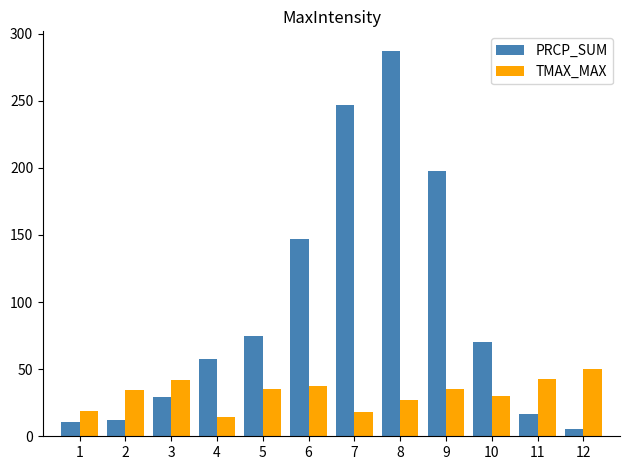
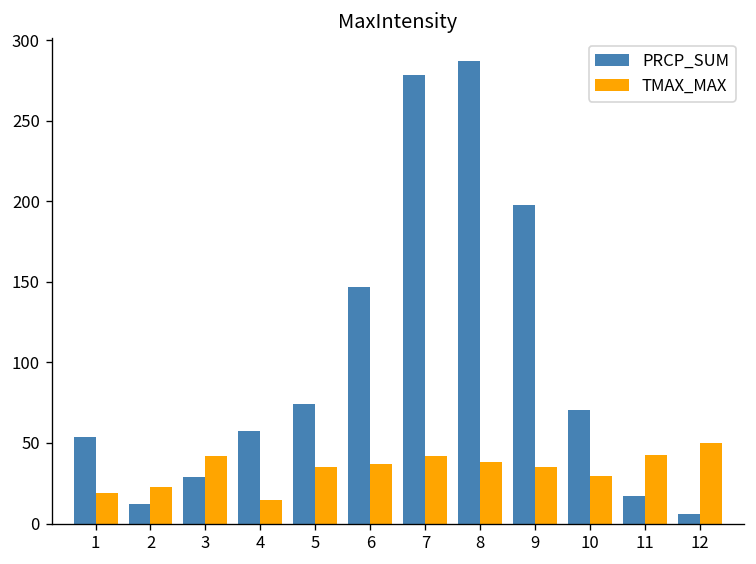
  {
    "PRCP_SUM": {
-     "1": 10,
+     "1": 53,
      "2": 12,
      "3": 29,
      "4": 57,
      "5": 74,
      "6": 147,
-     "7": 247,
+     "7": 279,
      "8": 287,
      "9": 198,
      "10": 70,
      "11": 17,
      "12": 6
    },
    "TMAX_MAX": {
      "1": 19,
-     "2": 34,
+     "2": 23,
      "3": 42,
      "4": 15,
      "5": 35,
      "6": 37,
-     "7": 18,
-     "8": 27,
+     "7": 42,
+     "8": 38,
      "9": 35,
      "10": 30,
      "11": 42,
      "12": 50
    }
  }
